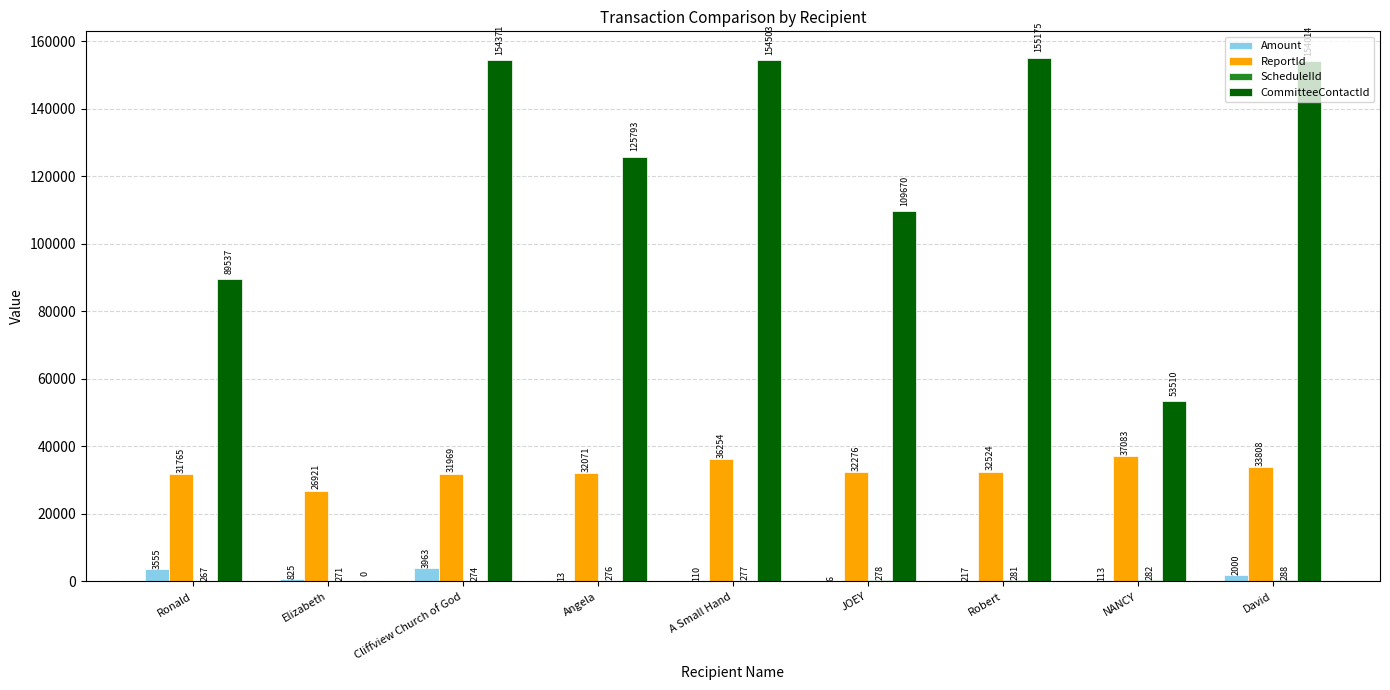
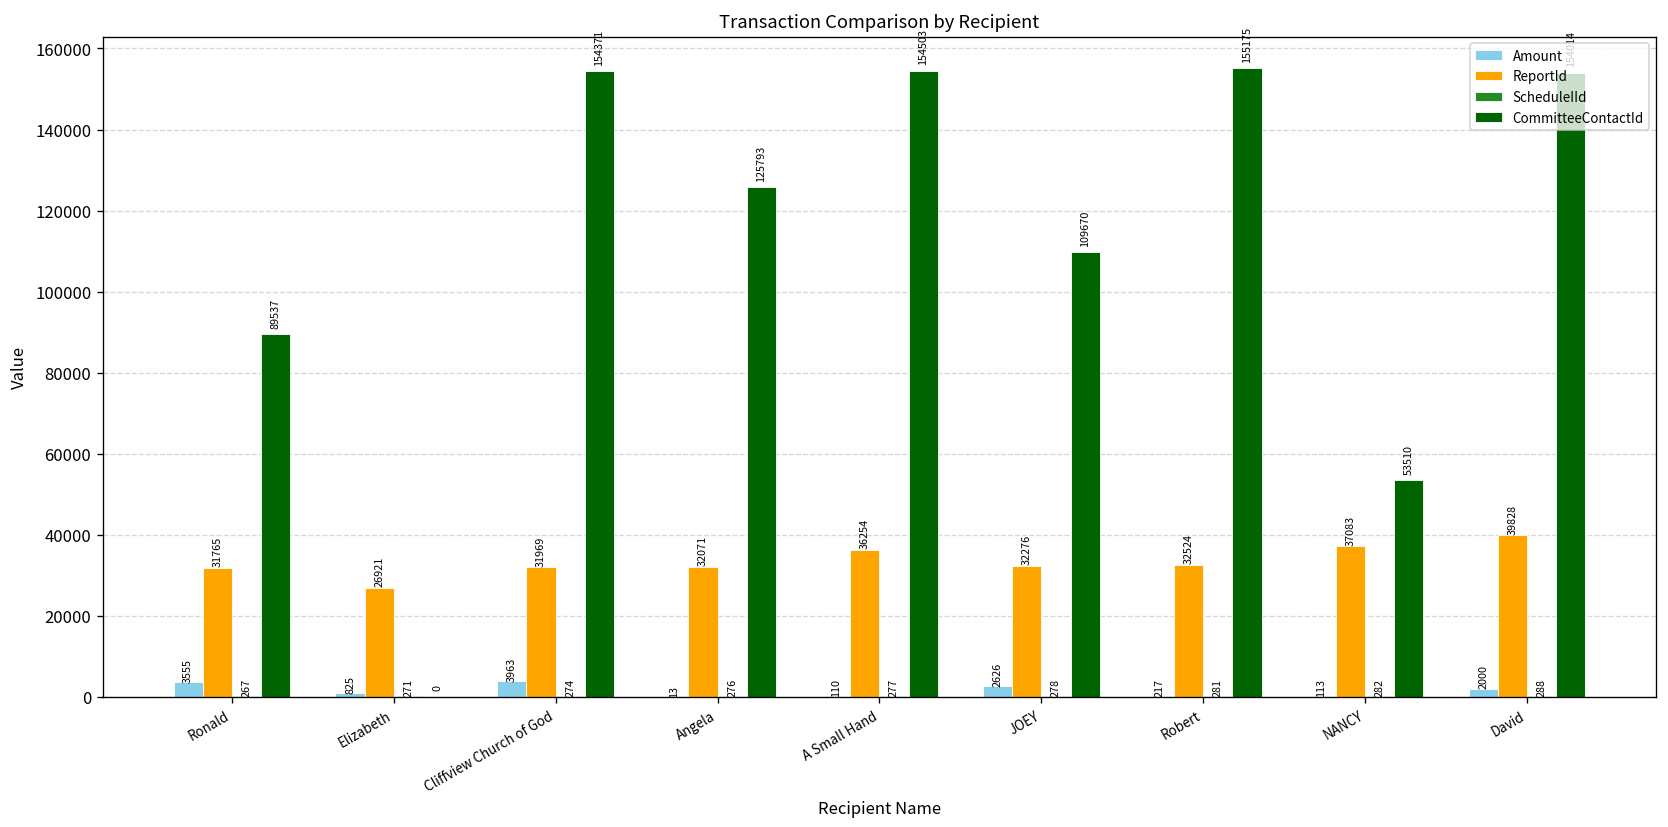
  {
    "Amount": {
      "Ronald": 3555,
      "Elizabeth": 825,
      "Cliffview Church of God": 3963,
      "Angela": 13,
      "A Small Hand": 110,
-     "JOEY": 6,
+     "JOEY": 2626,
      "Robert": 217,
      "NANCY": 113,
      "David": 2000
    },
    "ReportId": {
      "Ronald": 31765,
      "Elizabeth": 26921,
      "Cliffview Church of God": 31969,
      "Angela": 32071,
      "A Small Hand": 36254,
      "JOEY": 32276,
      "Robert": 32524,
      "NANCY": 37083,
-     "David": 33808
+     "David": 39828
    },
    "ScheduleIId": {
      "Ronald": 267,
      "Elizabeth": 271,
      "Cliffview Church of God": 274,
      "Angela": 276,
      "A Small Hand": 277,
      "JOEY": 278,
      "Robert": 281,
      "NANCY": 282,
      "David": 288
    },
    "CommitteeContactId": {
      "Ronald": 89537,
      "Elizabeth": 0,
      "Cliffview Church of God": 154371,
      "Angela": 125793,
      "A Small Hand": 154503,
      "JOEY": 109670,
      "Robert": 155175,
      "NANCY": 53510
    }
  }
